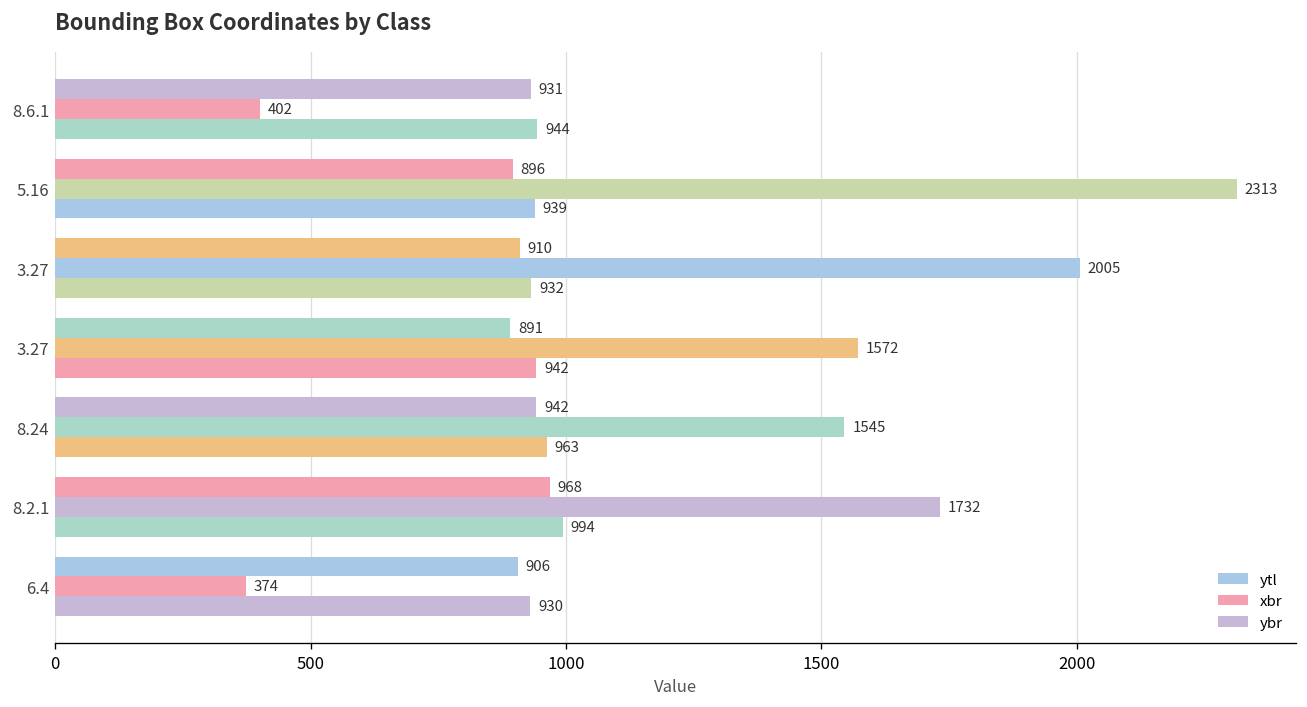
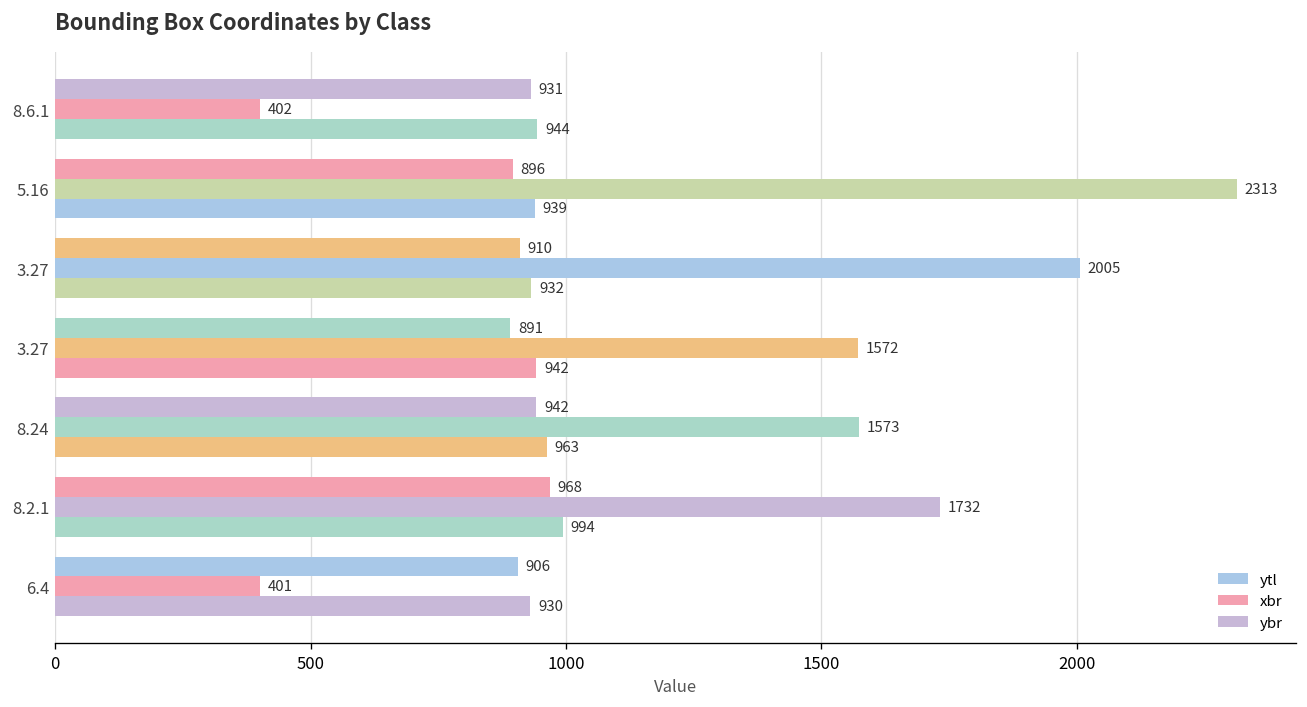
  {
    "xbr": {
      "8.6.1": 402,
      "5.16": 2313,
-     "8.24": 1545,
+     "8.24": 1573,
      "8.2.1": 1732,
-     "6.4": 374
+     "6.4": 401
    }
  }
